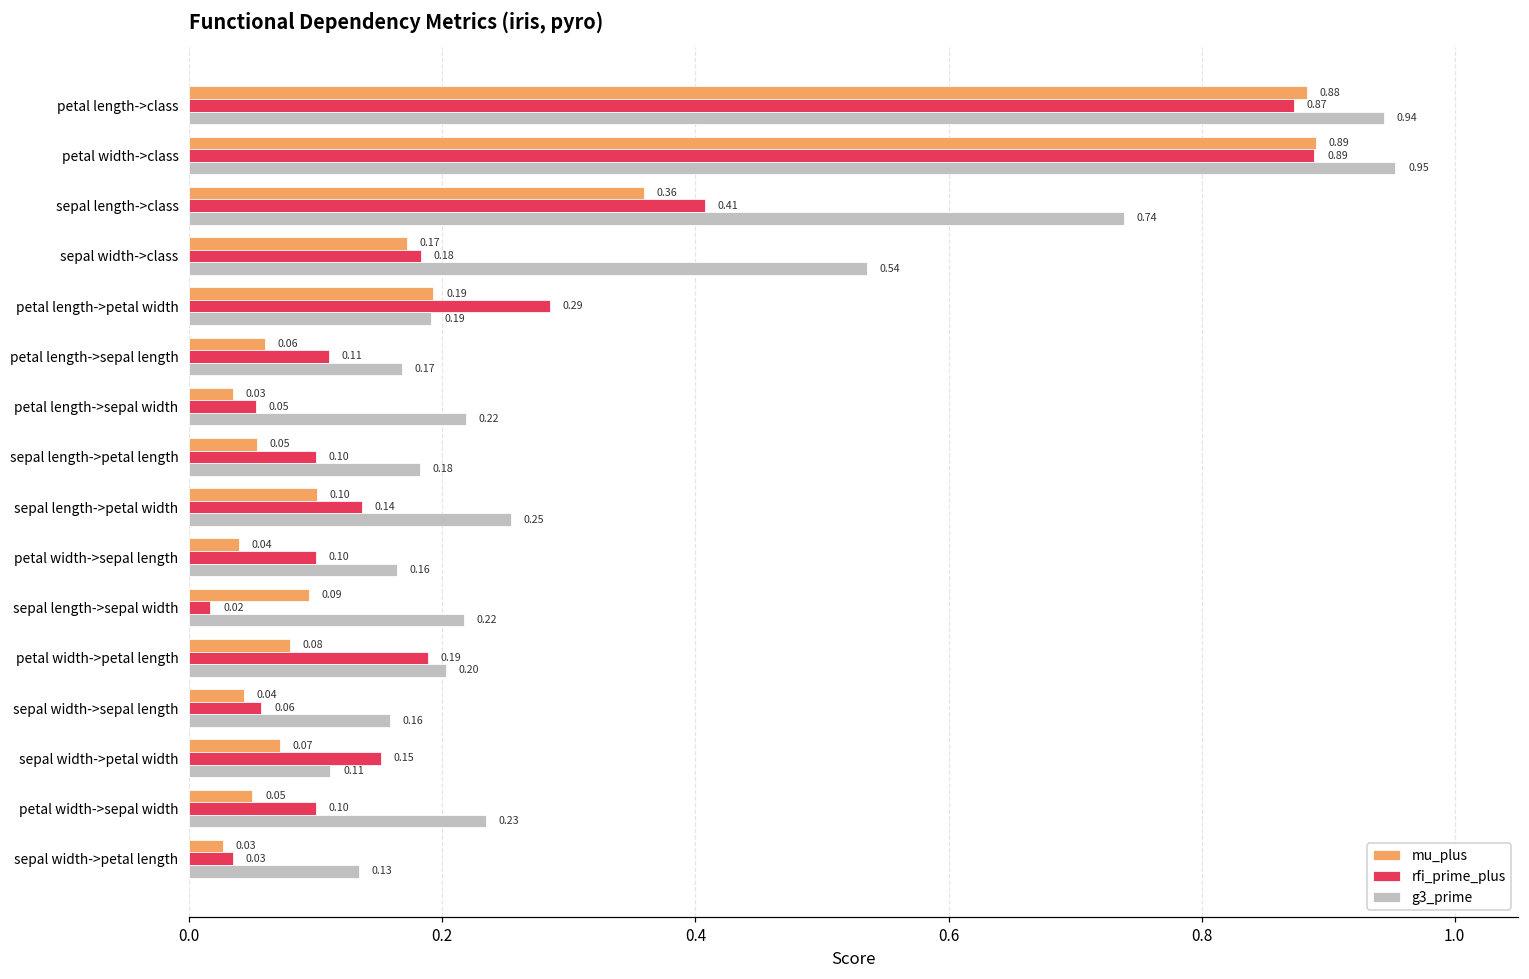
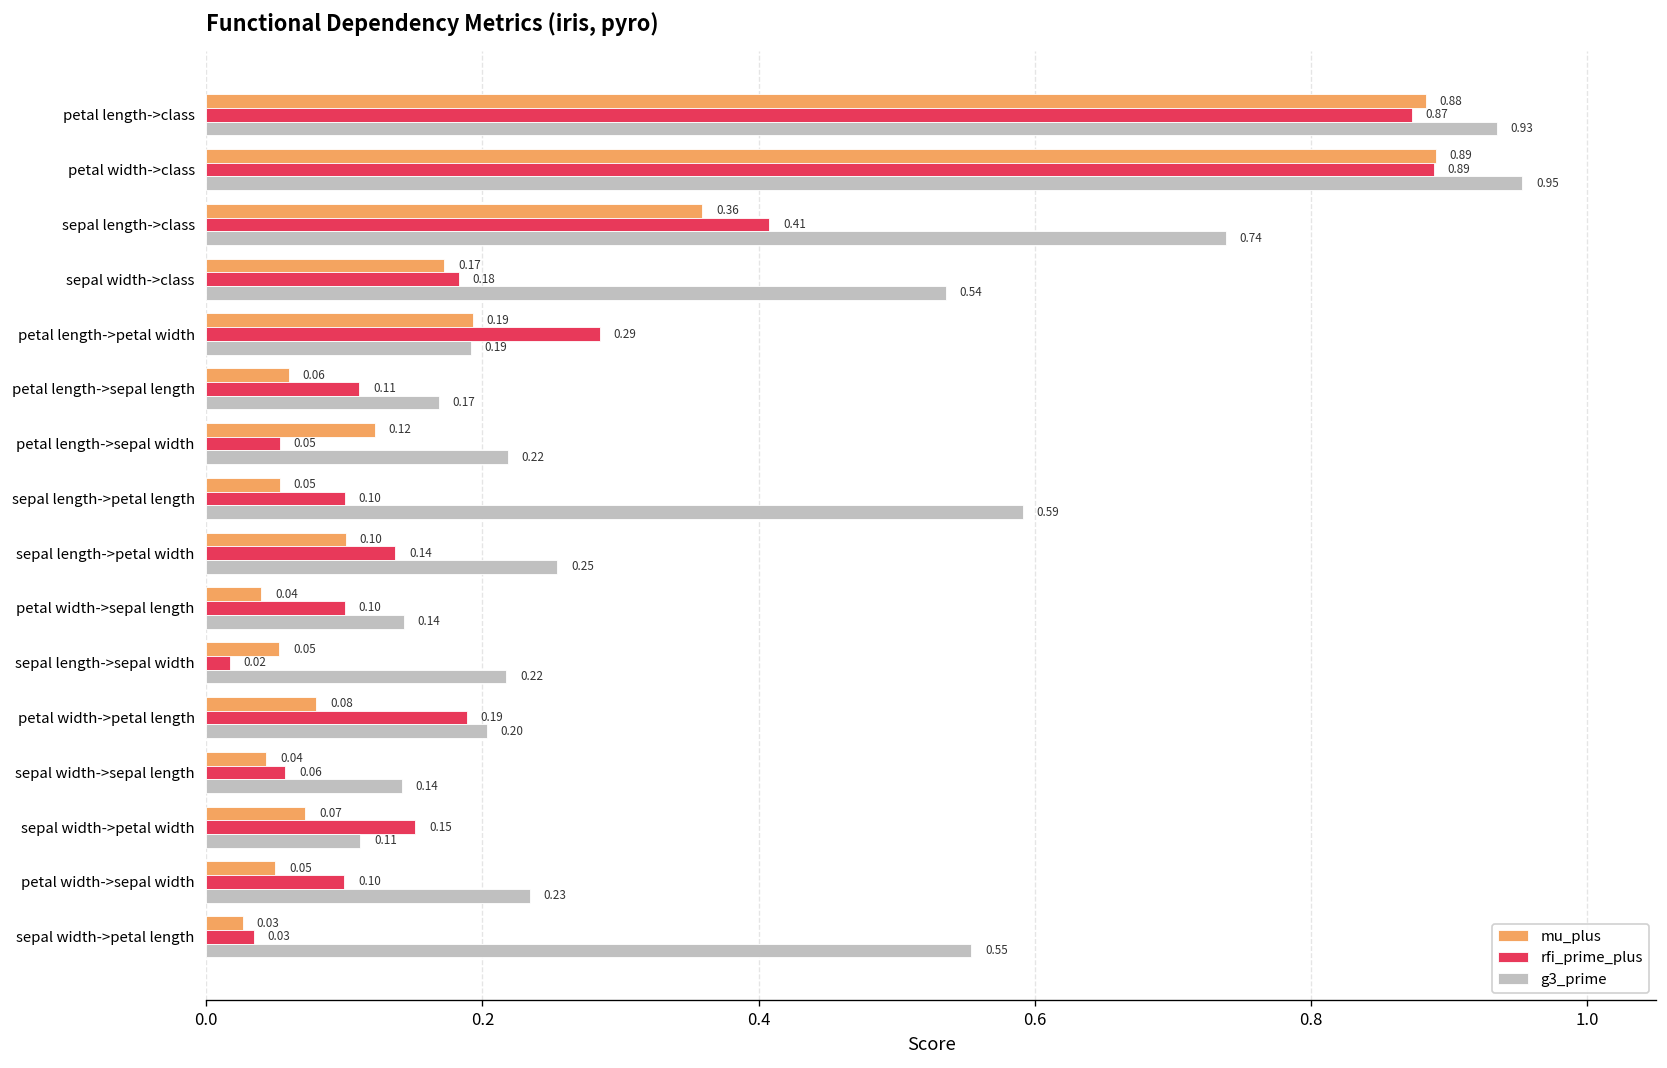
  {
    "mu_plus": {
      "petal length->class": 0.88,
      "petal width->class": 0.89,
      "sepal length->class": 0.36,
      "sepal width->class": 0.17,
      "petal length->petal width": 0.19,
      "petal length->sepal length": 0.06,
-     "petal length->sepal width": 0.03,
+     "petal length->sepal width": 0.12,
      "sepal length->petal length": 0.05,
      "sepal length->petal width": 0.10,
      "petal width->sepal length": 0.04,
-     "sepal length->sepal width": 0.09,
+     "sepal length->sepal width": 0.05,
      "petal width->petal length": 0.08,
      "sepal width->sepal length": 0.04,
      "sepal width->petal width": 0.07,
      "petal width->sepal width": 0.05
    },
    "rfi_prime_plus": {
      "petal length->class": 0.87,
      "petal width->class": 0.89,
      "sepal length->class": 0.41,
      "sepal width->class": 0.18,
      "petal length->petal width": 0.29,
      "petal length->sepal length": 0.11,
      "petal length->sepal width": 0.05,
      "sepal length->petal length": 0.10,
      "sepal length->petal width": 0.14,
      "petal width->sepal length": 0.10,
      "sepal length->sepal width": 0.02,
      "petal width->petal length": 0.19,
      "sepal width->sepal length": 0.06,
      "sepal width->petal width": 0.15,
      "petal width->sepal width": 0.10,
      "sepal width->petal length": 0.03
    },
    "g3_prime": {
-     "petal length->class": 0.94,
+     "petal length->class": 0.93,
      "petal width->class": 0.95,
      "sepal length->class": 0.74,
      "sepal width->class": 0.54,
      "petal length->petal width": 0.19,
      "petal length->sepal length": 0.17,
      "petal length->sepal width": 0.22,
-     "sepal length->petal length": 0.18,
+     "sepal length->petal length": 0.59,
      "sepal length->petal width": 0.25,
-     "petal width->sepal length": 0.16,
+     "petal width->sepal length": 0.14,
      "sepal length->sepal width": 0.22,
      "petal width->petal length": 0.20,
-     "sepal width->sepal length": 0.16,
+     "sepal width->sepal length": 0.14,
      "sepal width->petal width": 0.11,
      "petal width->sepal width": 0.23,
-     "sepal width->petal length": 0.13
+     "sepal width->petal length": 0.55
    }
  }
